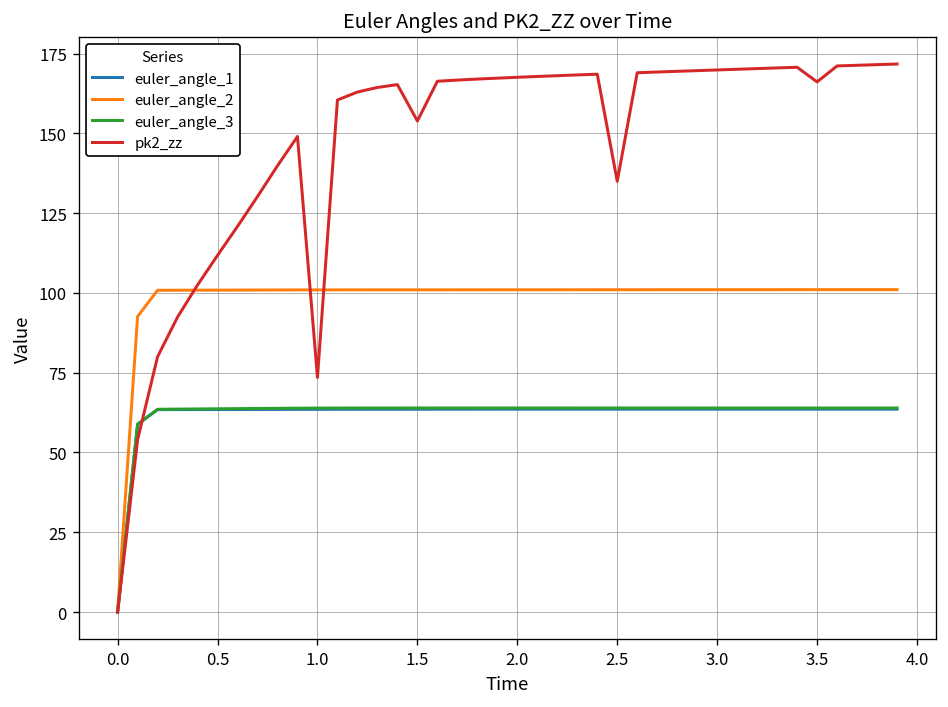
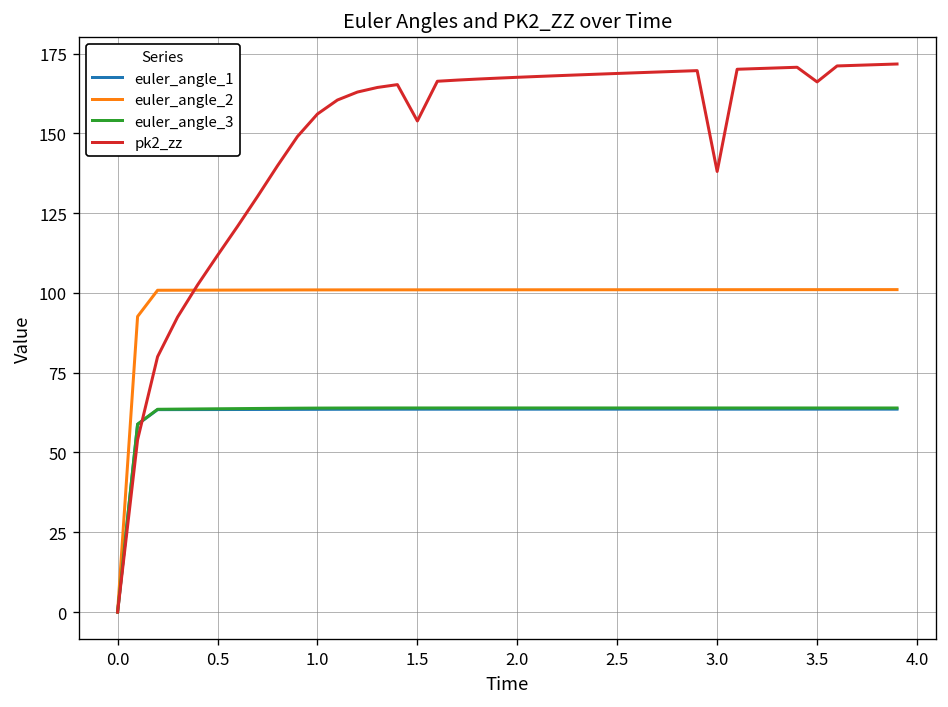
  {
    "euler_angle_2": {
      "0.5": 101,
      "1.0": 101,
      "1.5": 101,
      "2.0": 101,
      "2.5": 101,
      "3.0": 101,
      "3.5": 101
    },
    "pk2_zz": {
      "0.5": 112,
-     "1.0": 74,
+     "1.0": 156,
      "1.5": 154,
      "2.0": 168,
-     "2.5": 135,
-     "3.0": 170,
+     "2.5": 169,
+     "3.0": 138,
      "3.5": 166
    }
  }
